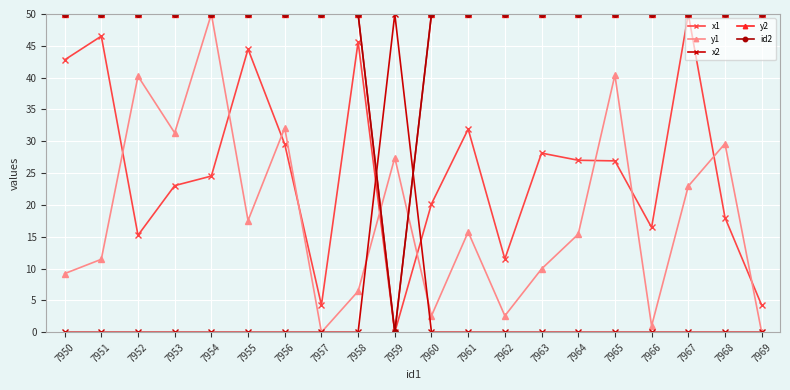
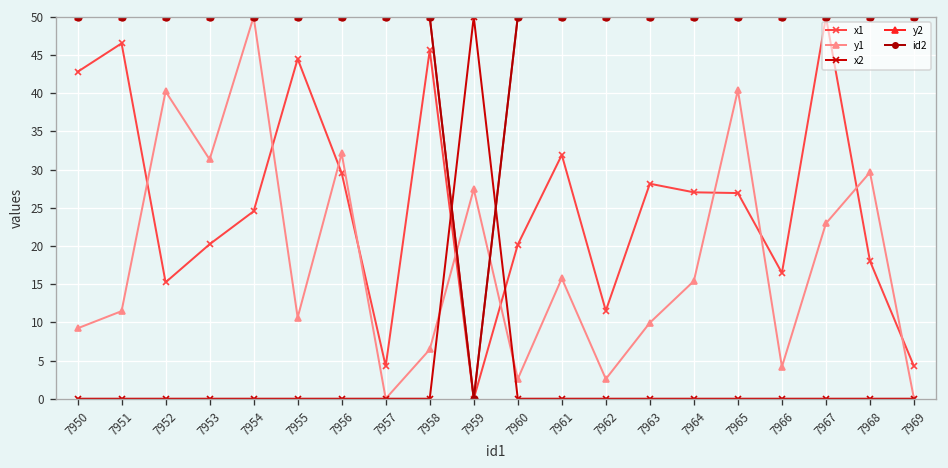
  {
    "x1": {
      "7950": 43,
      "7951": 47,
      "7952": 15,
-     "7953": 23,
+     "7953": 20,
      "7954": 25,
      "7955": 44,
      "7956": 30,
      "7957": 4,
      "7958": 46,
      "7960": 20,
      "7961": 32,
      "7962": 12,
      "7963": 28,
      "7964": 27,
      "7965": 27,
      "7966": 16,
      "7968": 18,
      "7969": 4
    },
    "y1": {
      "7950": 9,
      "7951": 11,
      "7952": 40,
      "7953": 31,
-     "7955": 18,
+     "7955": 11,
      "7956": 32,
      "7958": 6,
      "7959": 27,
      "7960": 3,
      "7961": 16,
      "7962": 3,
      "7963": 10,
      "7964": 15,
      "7965": 40,
-     "7966": 1,
+     "7966": 4,
      "7967": 23,
      "7968": 30
    }
  }
